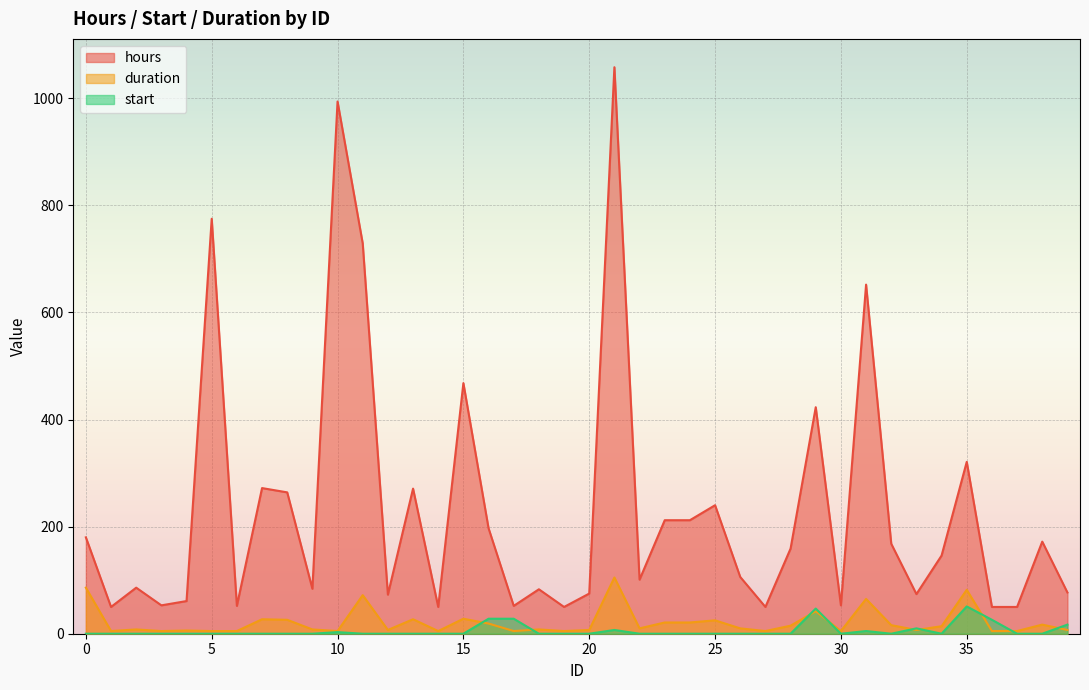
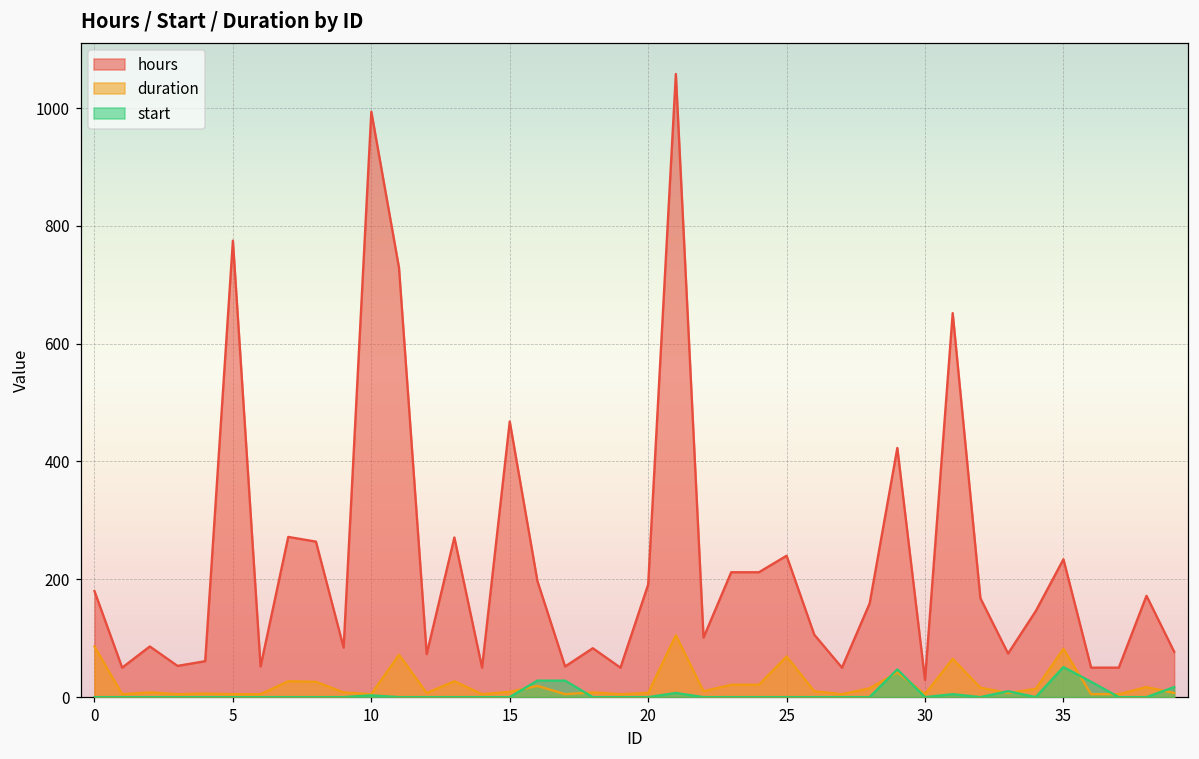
  {
    "hours": {
      "0": 180,
      "5": 780,
      "10": 990,
      "15": 470,
-     "20": 80,
+     "20": 190,
      "25": 240,
-     "30": 50,
-     "35": 320
+     "30": 30,
+     "35": 230
    },
    "duration": {
      "0": 90,
      "5": 10,
-     "15": 30,
+     "15": 10,
      "20": 10,
-     "25": 30,
+     "25": 70,
      "30": 10,
      "35": 80
    },
    "start": {
      "0": 0,
      "5": 0,
      "15": 0,
      "20": 0,
      "25": 0,
      "30": 0,
      "35": 50
    }
  }
